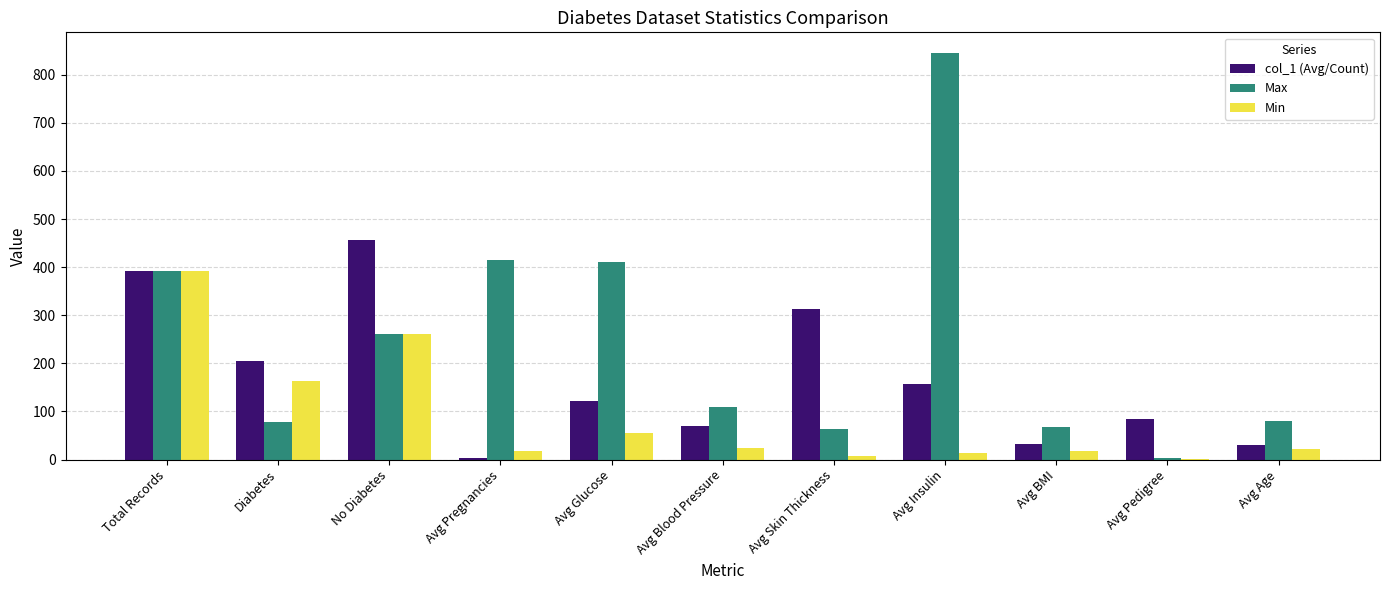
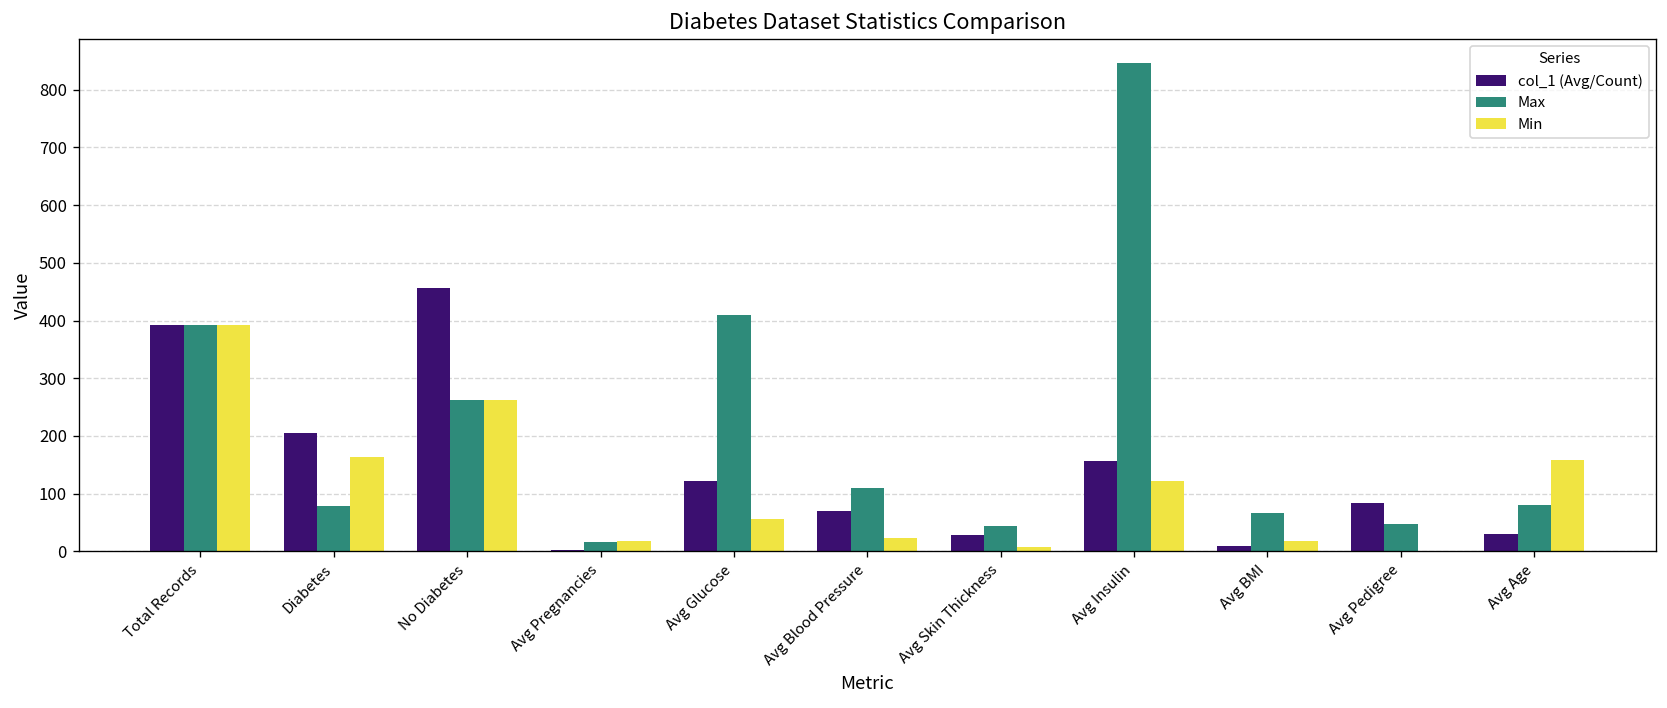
  {
    "col_1 (Avg/Count)": {
      "Total Records": 390,
      "Diabetes": 210,
      "No Diabetes": 460,
      "Avg Glucose": 120,
      "Avg Blood Pressure": 70,
-     "Avg Skin Thickness": 310,
+     "Avg Skin Thickness": 30,
      "Avg Insulin": 160,
-     "Avg BMI": 30,
+     "Avg BMI": 10,
      "Avg Pedigree": 80,
      "Avg Age": 30
    },
    "Max": {
      "Total Records": 390,
      "Diabetes": 80,
      "No Diabetes": 260,
-     "Avg Pregnancies": 410,
+     "Avg Pregnancies": 20,
      "Avg Glucose": 410,
      "Avg Blood Pressure": 110,
-     "Avg Skin Thickness": 60,
+     "Avg Skin Thickness": 40,
      "Avg Insulin": 850,
      "Avg BMI": 70,
-     "Avg Pedigree": 0,
+     "Avg Pedigree": 50,
      "Avg Age": 80
    },
    "Min": {
      "Total Records": 390,
      "Diabetes": 160,
      "No Diabetes": 260,
      "Avg Pregnancies": 20,
      "Avg Glucose": 60,
      "Avg Blood Pressure": 20,
      "Avg Skin Thickness": 10,
-     "Avg Insulin": 10,
+     "Avg Insulin": 120,
      "Avg BMI": 20,
-     "Avg Age": 20
+     "Avg Age": 160
    }
  }
